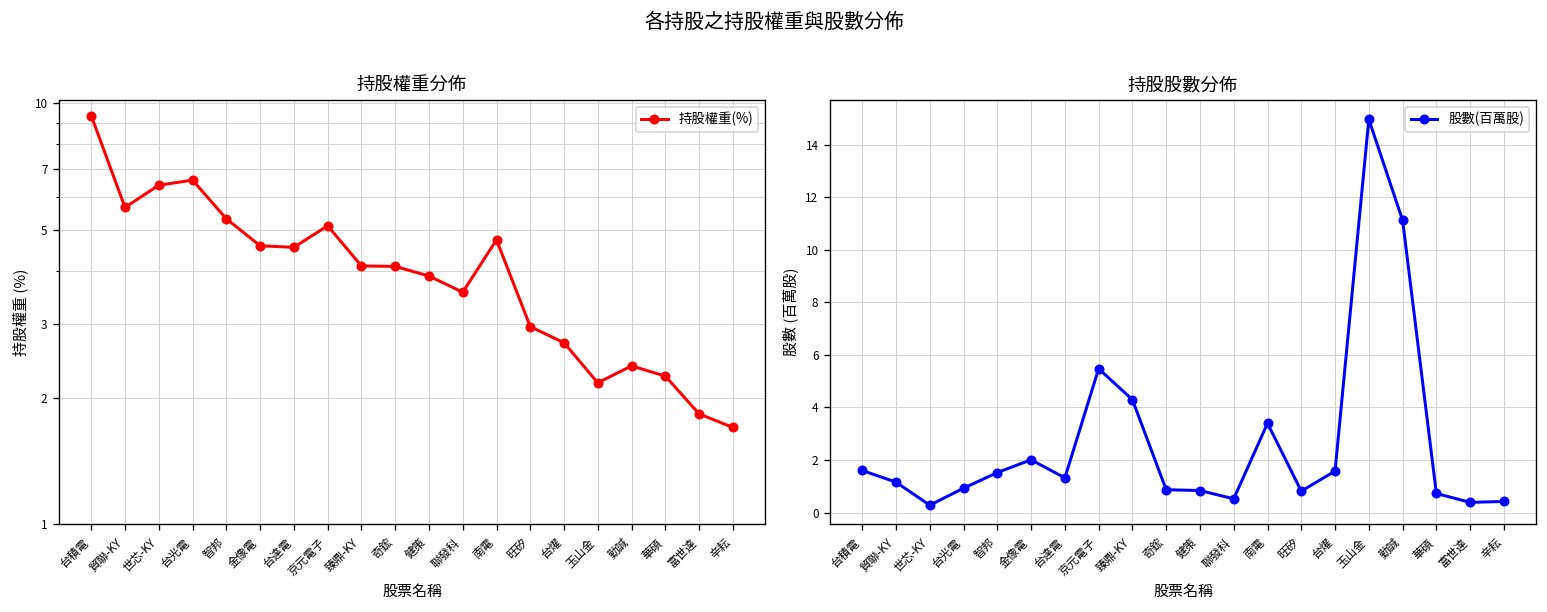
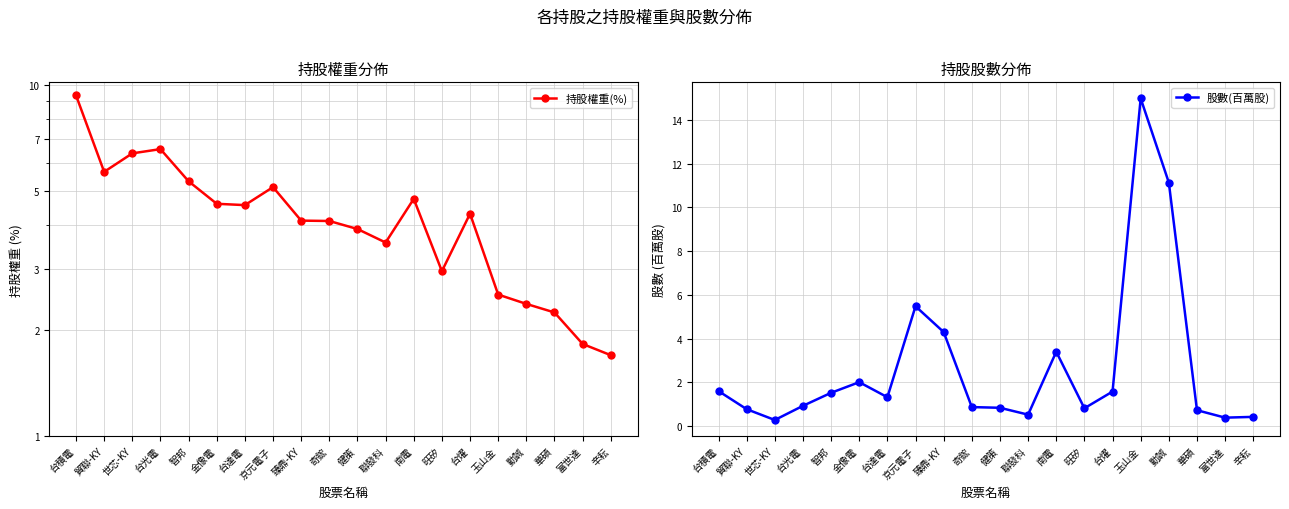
  {
    "持股權重分佈": {
      "台積電": 9.4,
      "貿聯-KY": 5.7,
      "世芯-KY": 6.4,
      "台光電": 6.6,
      "智邦": 5.3,
      "金像電": 4.6,
      "台達電": 4.6,
      "京元電子": 5.1,
      "臻鼎-KY": 4.1,
      "奇鋐": 4.1,
      "健策": 3.9,
      "聯發科": 3.6,
      "南電": 4.7,
      "旺矽": 3.0,
-     "台燿": 2.7,
-     "玉山金": 2.2,
+     "台燿": 4.3,
+     "玉山金": 2.5,
      "勤誠": 2.4,
      "華碩": 2.3,
      "富世達": 1.8,
      "辛耘": 1.7
    },
    "持股股數分佈": {
      "台積電": 1.6,
-     "貿聯-KY": 1.2,
+     "貿聯-KY": 0.8,
      "世芯-KY": 0.3,
      "台光電": 0.9,
      "智邦": 1.5,
      "金像電": 2.0,
      "台達電": 1.3,
      "京元電子": 5.5,
      "臻鼎-KY": 4.3,
      "奇鋐": 0.9,
      "健策": 0.8,
      "聯發科": 0.5,
      "南電": 3.4,
      "旺矽": 0.8,
      "台燿": 1.6,
      "玉山金": 15.0,
      "勤誠": 11.1,
      "華碩": 0.7,
      "富世達": 0.4,
      "辛耘": 0.4
    }
  }
